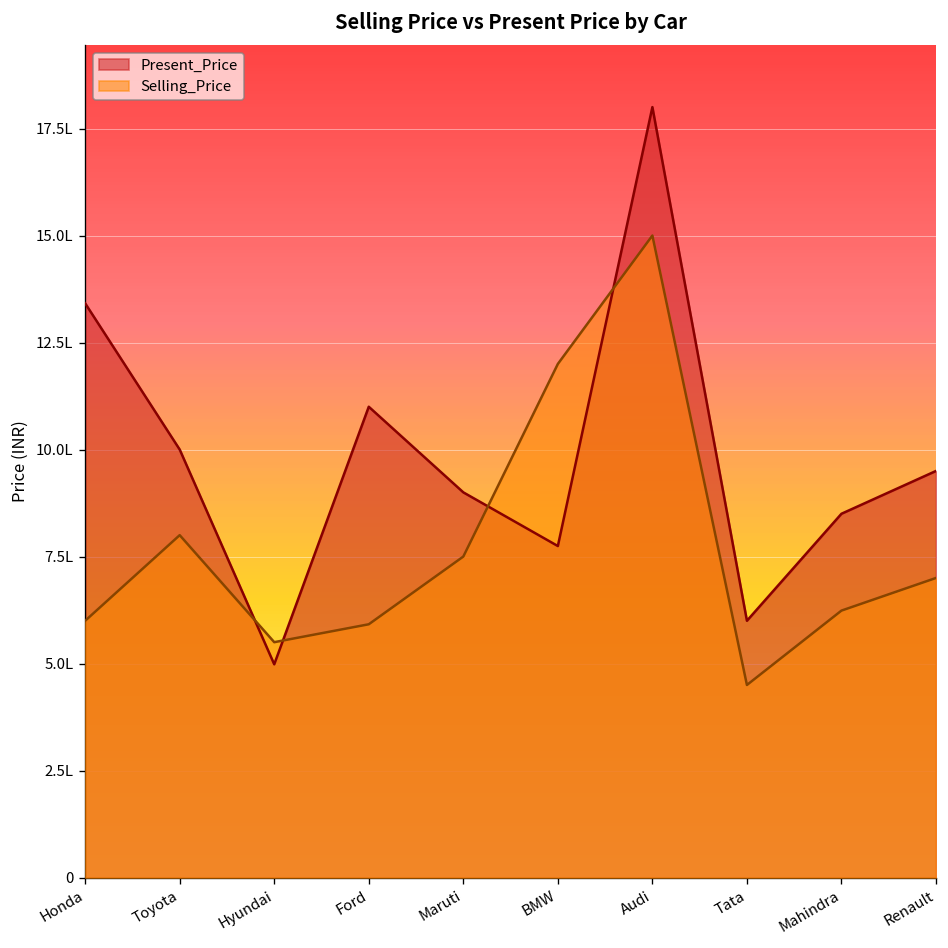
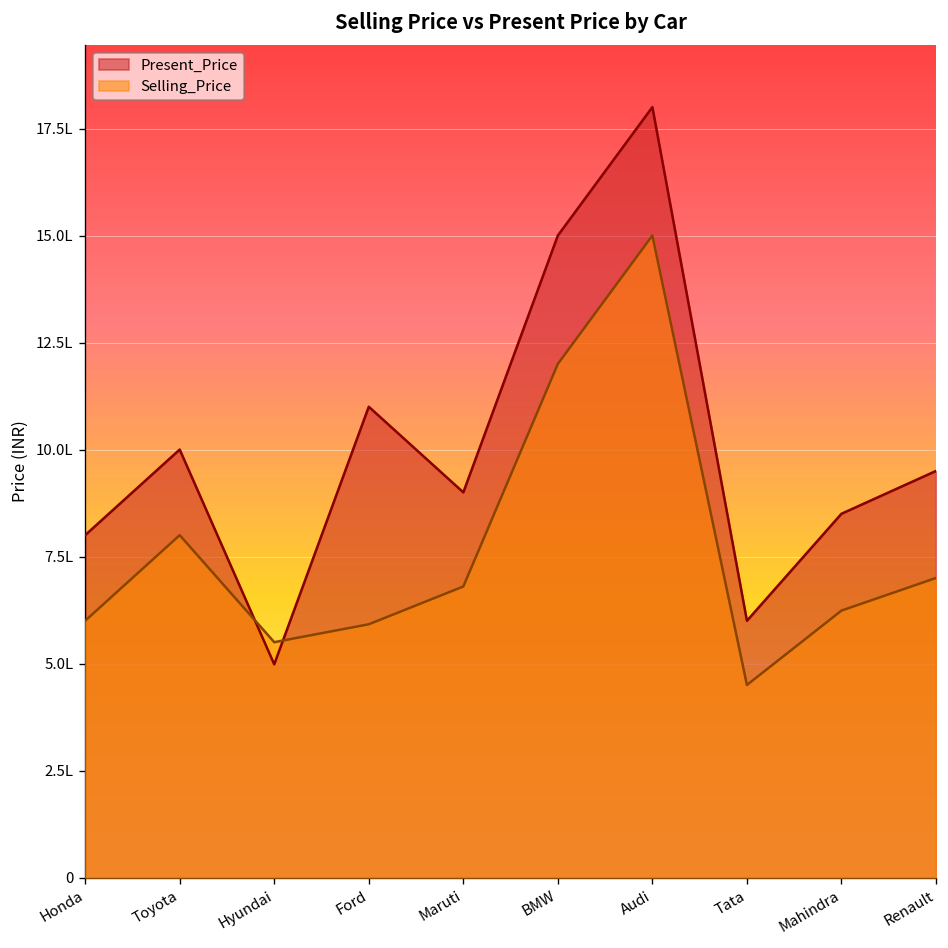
  {
    "Present_Price": {
-     "Honda": "13.4L",
+     "Honda": "8.0L",
      "Toyota": "10.0L",
      "Hyundai": "5.0L",
      "Ford": "11.0L",
      "Maruti": "9.0L",
-     "BMW": "7.7L",
+     "BMW": "15.0L",
      "Audi": "18.0L",
      "Tata": "6.0L",
      "Mahindra": "8.5L",
      "Renault": "9.5L"
    },
    "Selling_Price": {
      "Honda": "6.0L",
      "Toyota": "8.0L",
      "Hyundai": "5.5L",
      "Ford": "5.9L",
-     "Maruti": "7.5L",
+     "Maruti": "6.8L",
      "BMW": "12.0L",
      "Audi": "15.0L",
      "Tata": "4.5L",
      "Mahindra": "6.2L",
      "Renault": "7.0L"
    }
  }
